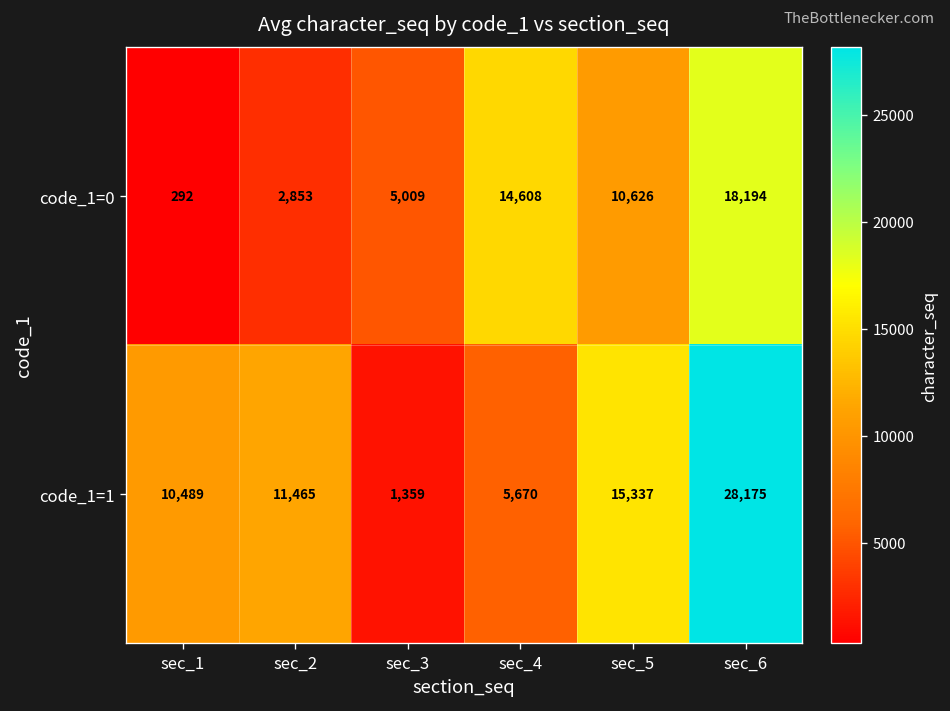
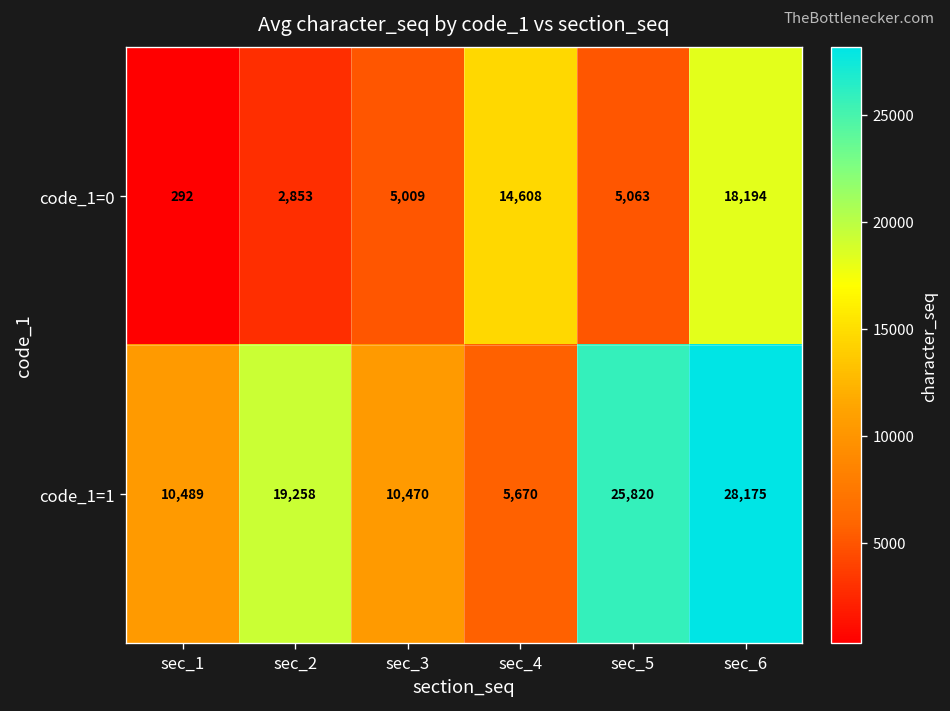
  {
    "code_1=0": {
      "sec_1": "292",
      "sec_2": "2,853",
      "sec_3": "5,009",
      "sec_4": "14,608",
-     "sec_5": "10,626",
+     "sec_5": "5,063",
      "sec_6": "18,194"
    },
    "code_1=1": {
      "sec_1": "10,489",
-     "sec_2": "11,465",
-     "sec_3": "1,359",
+     "sec_2": "19,258",
+     "sec_3": "10,470",
      "sec_4": "5,670",
-     "sec_5": "15,337",
+     "sec_5": "25,820",
      "sec_6": "28,175"
    }
  }
